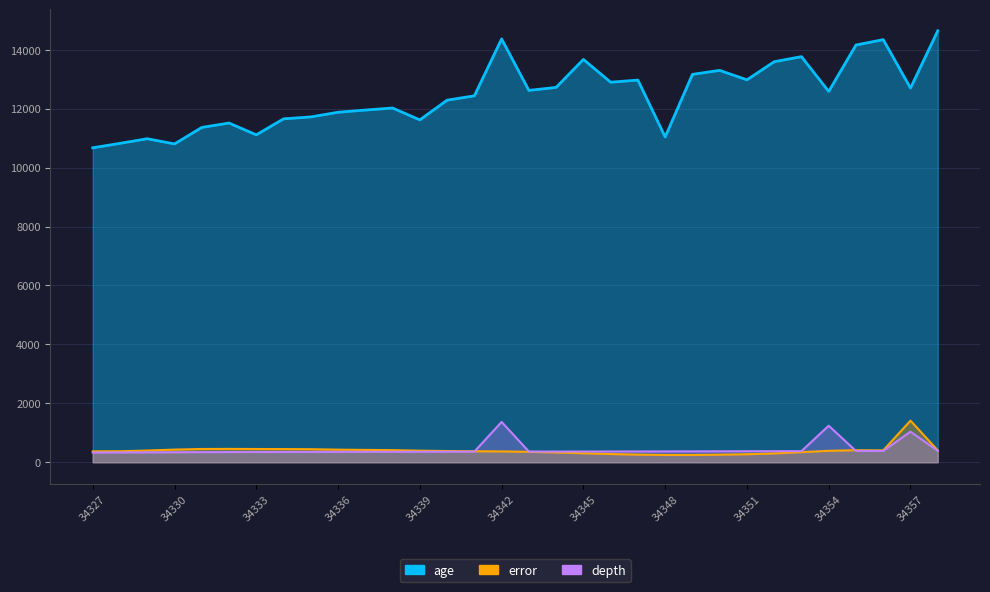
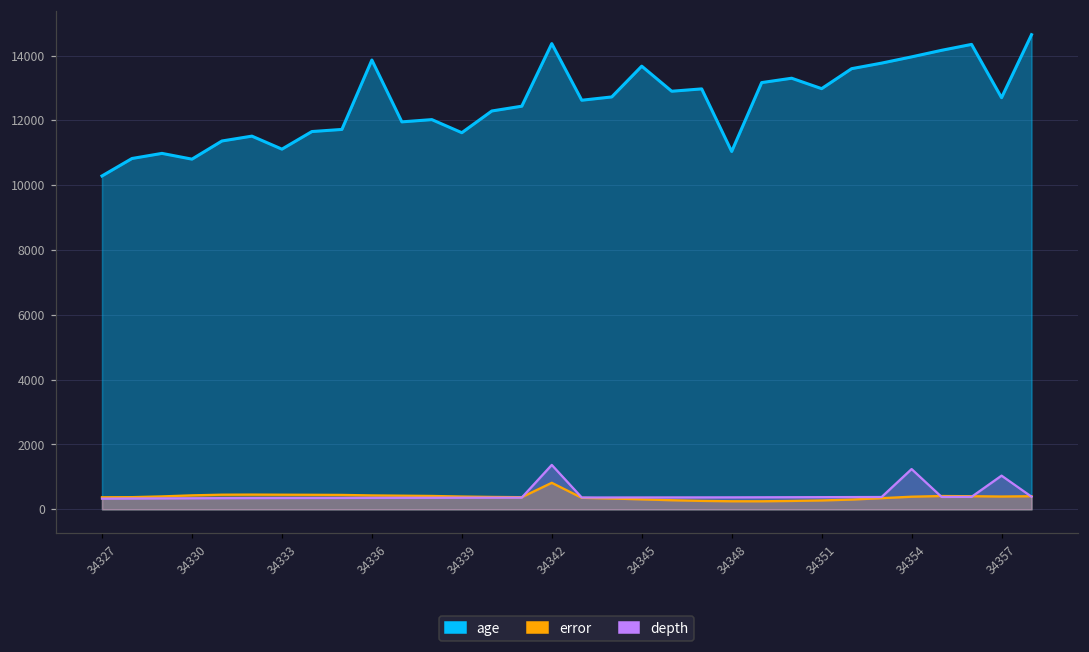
  {
    "age": {
-     "34327": 10700,
+     "34327": 10300,
      "34330": 10800,
      "34333": 11100,
-     "34336": 11900,
+     "34336": 13900,
      "34339": 11600,
      "34342": 14400,
      "34345": 13700,
      "34348": 11000,
      "34351": 13000,
-     "34354": 12600,
+     "34354": 14000,
      "34357": 12700
    },
    "error": {
      "34330": 400,
      "34333": 500,
-     "34342": 400,
+     "34342": 800,
      "34348": 200,
      "34351": 300,
      "34354": 400,
-     "34357": 1400
+     "34357": 400
    },
    "depth": {
      "34330": 300,
      "34333": 300,
      "34342": 1400,
      "34348": 400,
      "34351": 400,
      "34354": 1200,
      "34357": 1000
    }
  }
